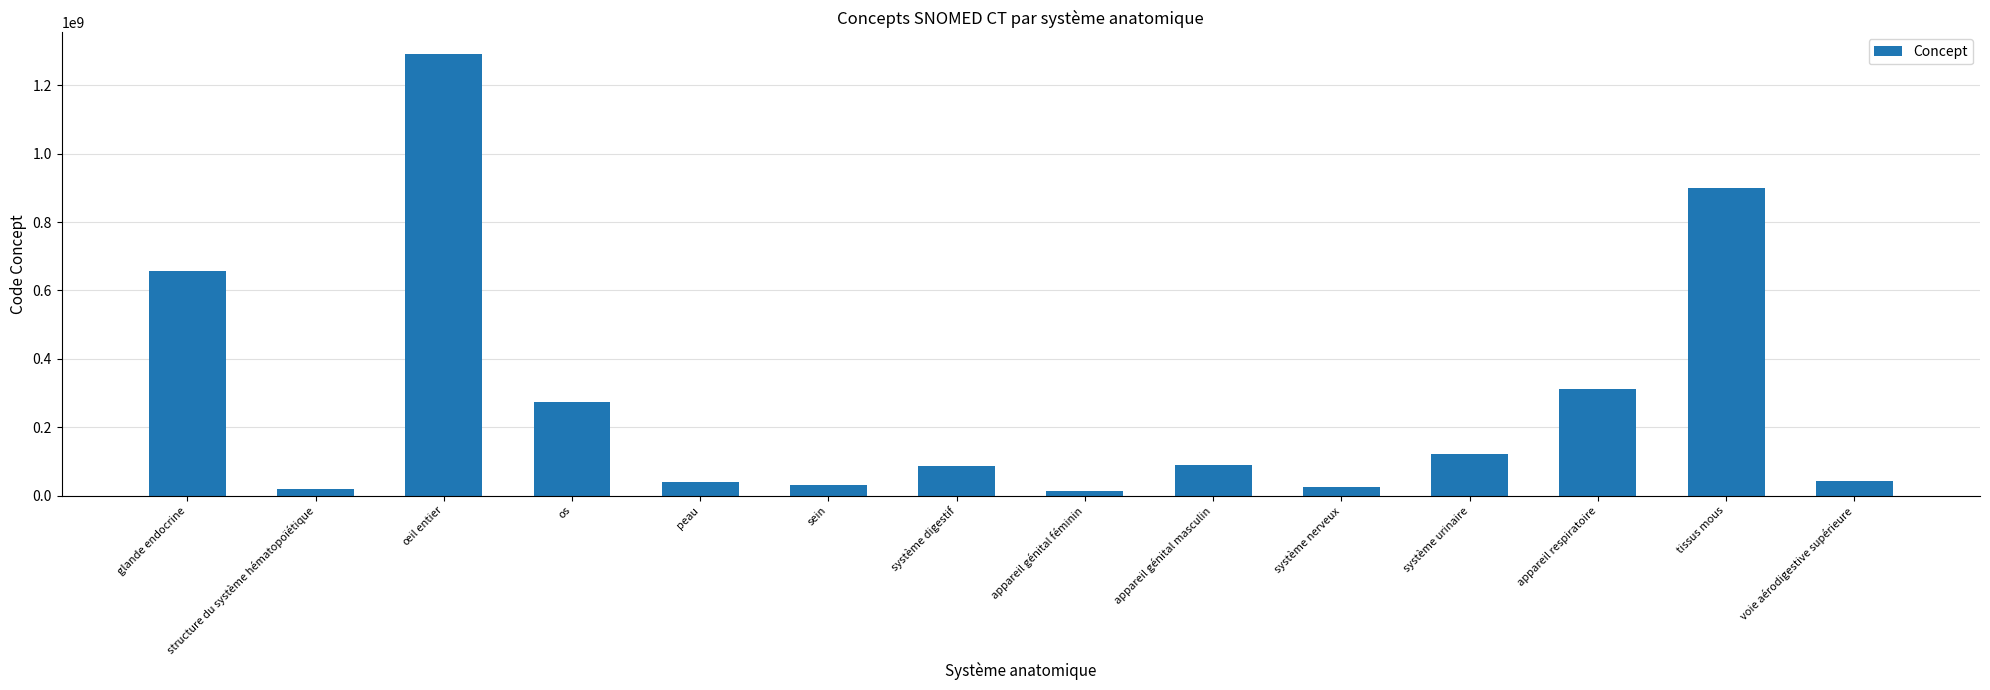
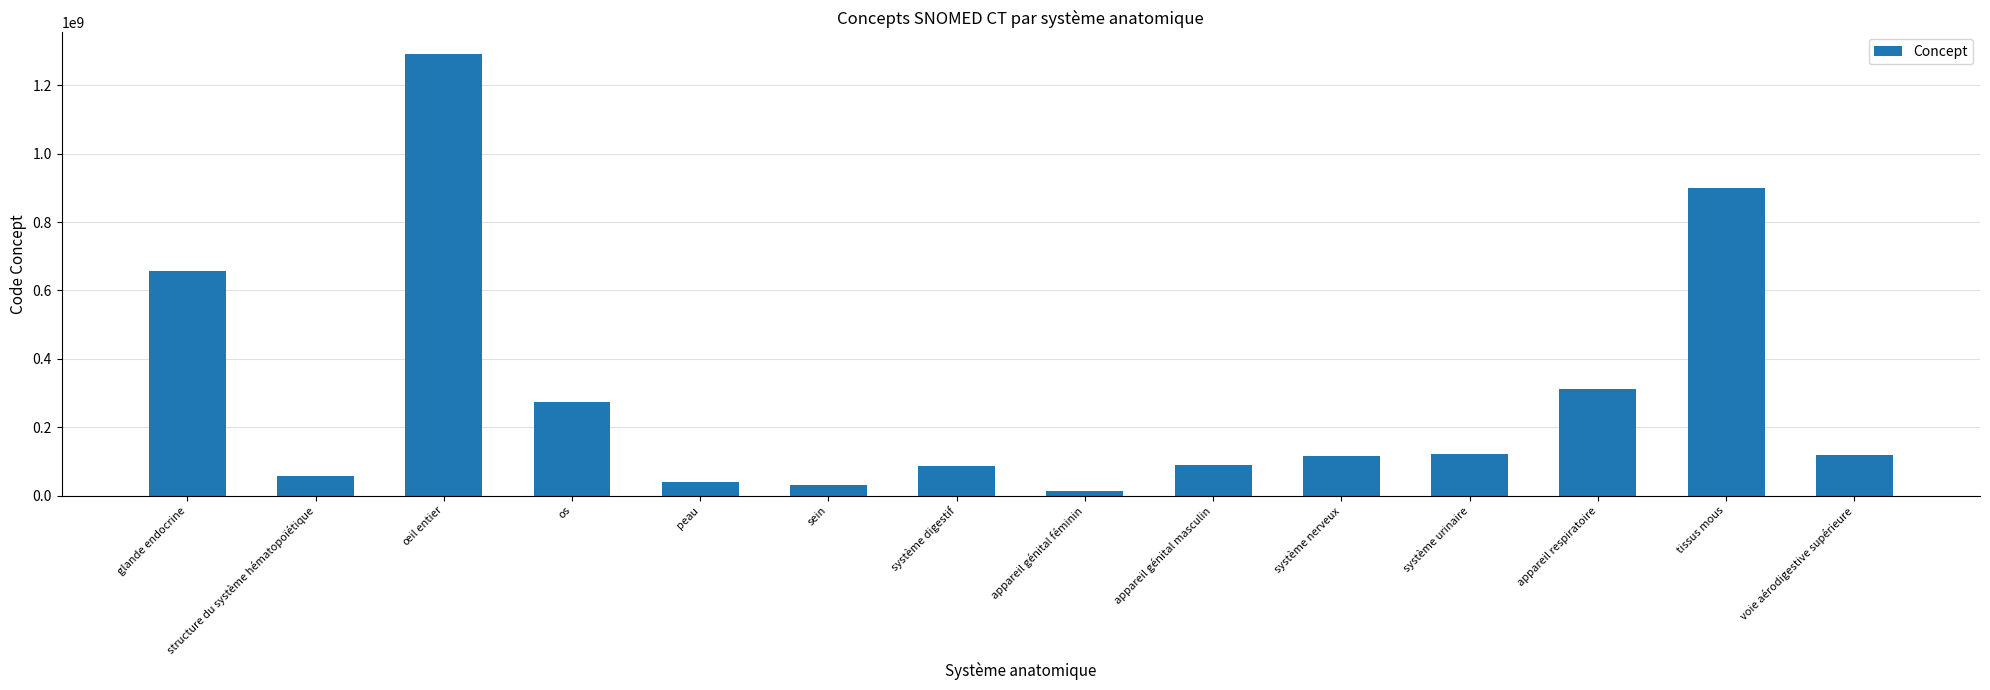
  {
    "glande endocrine": 660000000,
-   "structure du système hématopoïétique": 20000000,
+   "structure du système hématopoïétique": 60000000,
    "œil entier": 1290000000,
    "os": 270000000,
    "peau": 40000000,
    "sein": 30000000,
    "système digestif": 90000000,
    "appareil génital féminin": 10000000,
    "appareil génital masculin": 90000000,
-   "système nerveux": 30000000,
+   "système nerveux": 120000000,
    "système urinaire": 120000000,
    "appareil respiratoire": 310000000,
    "tissus mous": 900000000,
-   "voie aérodigestive supérieure": 40000000
+   "voie aérodigestive supérieure": 120000000
  }
